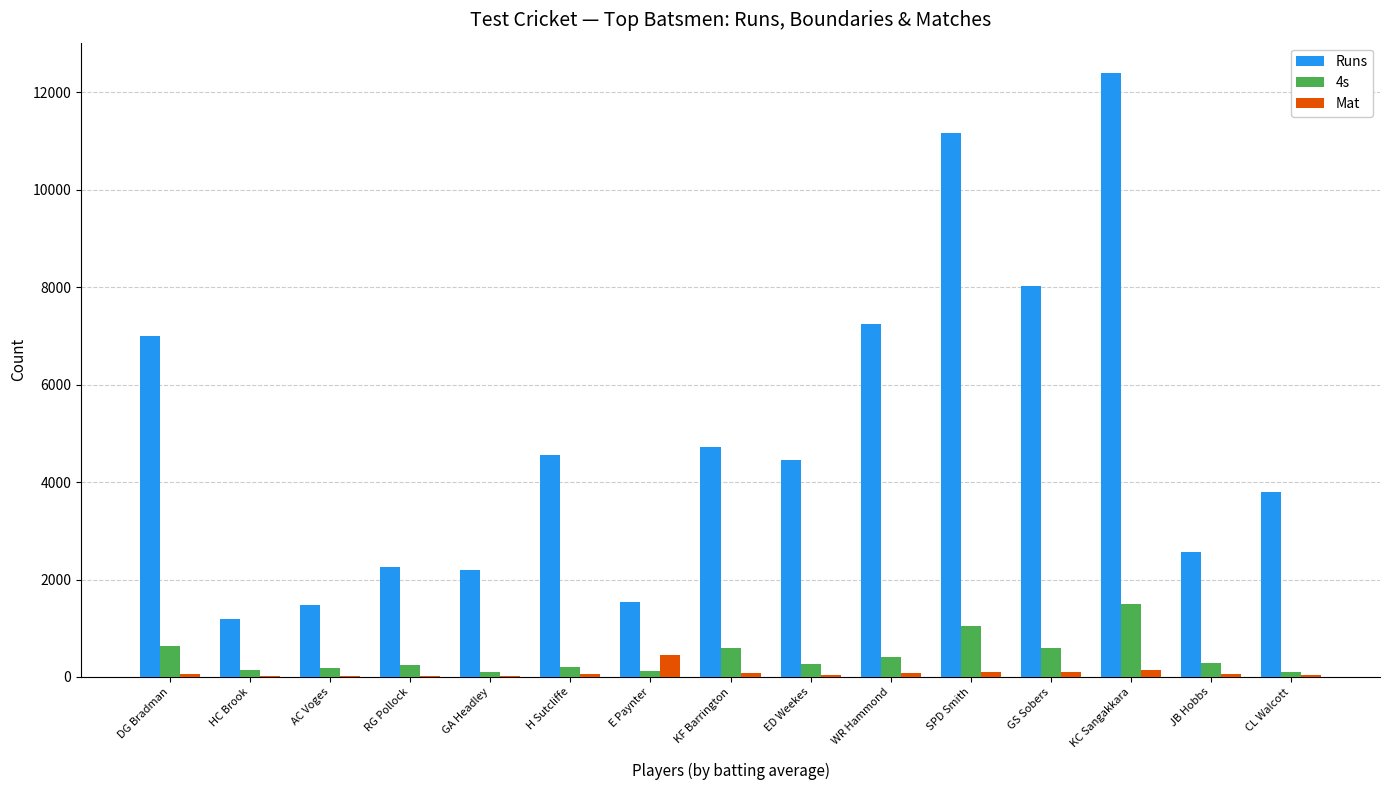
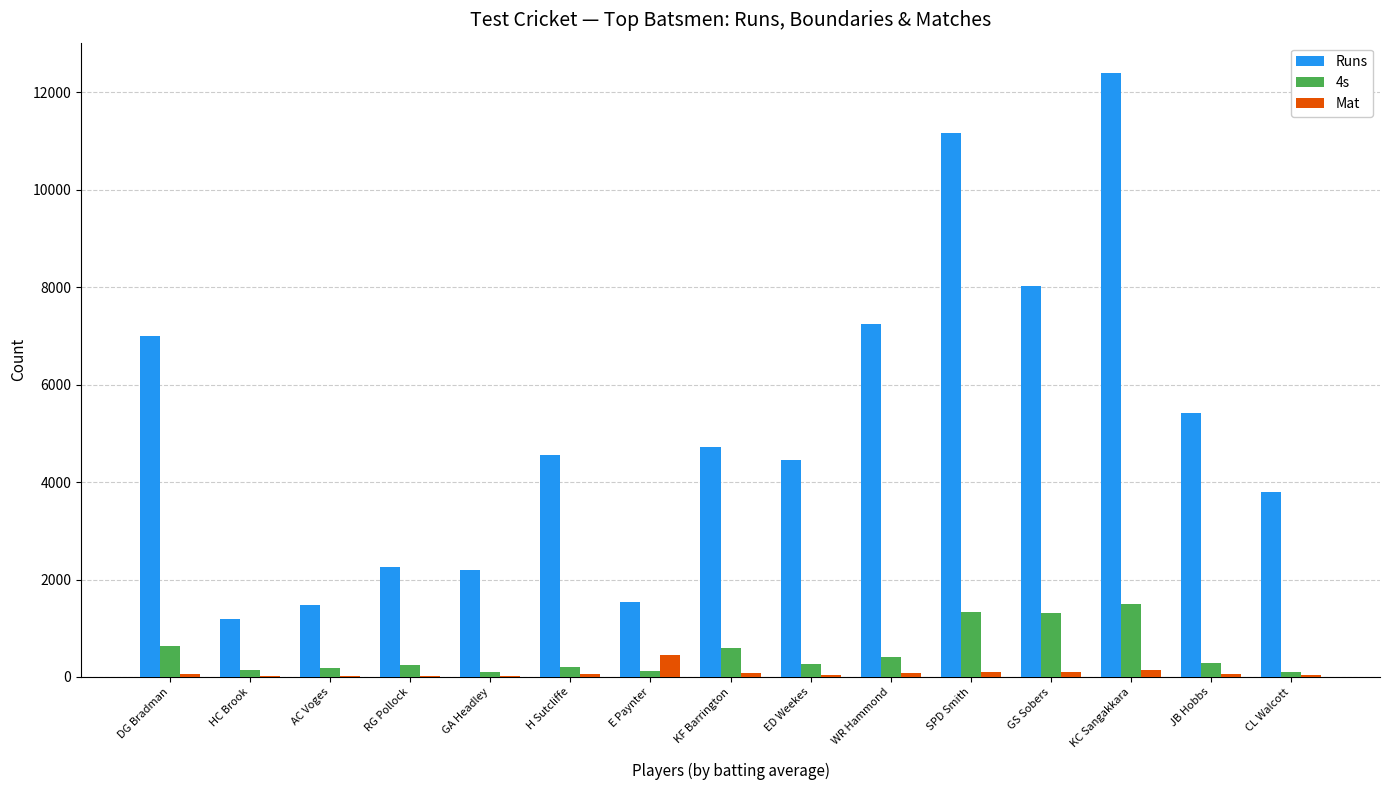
  {
    "Runs": {
      "DG Bradman": 7000,
      "HC Brook": 1200,
      "AC Voges": 1500,
      "RG Pollock": 2300,
      "GA Headley": 2200,
      "H Sutcliffe": 4600,
      "E Paynter": 1500,
      "KF Barrington": 4700,
      "ED Weekes": 4500,
      "WR Hammond": 7200,
      "SPD Smith": 11200,
      "GS Sobers": 8000,
      "KC Sangakkara": 12400,
-     "JB Hobbs": 2600,
+     "JB Hobbs": 5400,
      "CL Walcott": 3800
    },
    "4s": {
      "DG Bradman": 600,
      "HC Brook": 100,
      "AC Voges": 200,
      "RG Pollock": 200,
      "GA Headley": 100,
      "H Sutcliffe": 200,
      "E Paynter": 100,
      "KF Barrington": 600,
      "ED Weekes": 300,
      "WR Hammond": 400,
-     "SPD Smith": 1100,
-     "GS Sobers": 600,
+     "SPD Smith": 1300,
+     "GS Sobers": 1300,
      "KC Sangakkara": 1500,
      "JB Hobbs": 300,
      "CL Walcott": 100
    },
    "Mat": {
      "DG Bradman": 100,
      "H Sutcliffe": 100,
      "E Paynter": 400,
      "KF Barrington": 100,
      "WR Hammond": 100,
      "SPD Smith": 100,
      "GS Sobers": 100,
      "KC Sangakkara": 100,
      "JB Hobbs": 100
    }
  }
